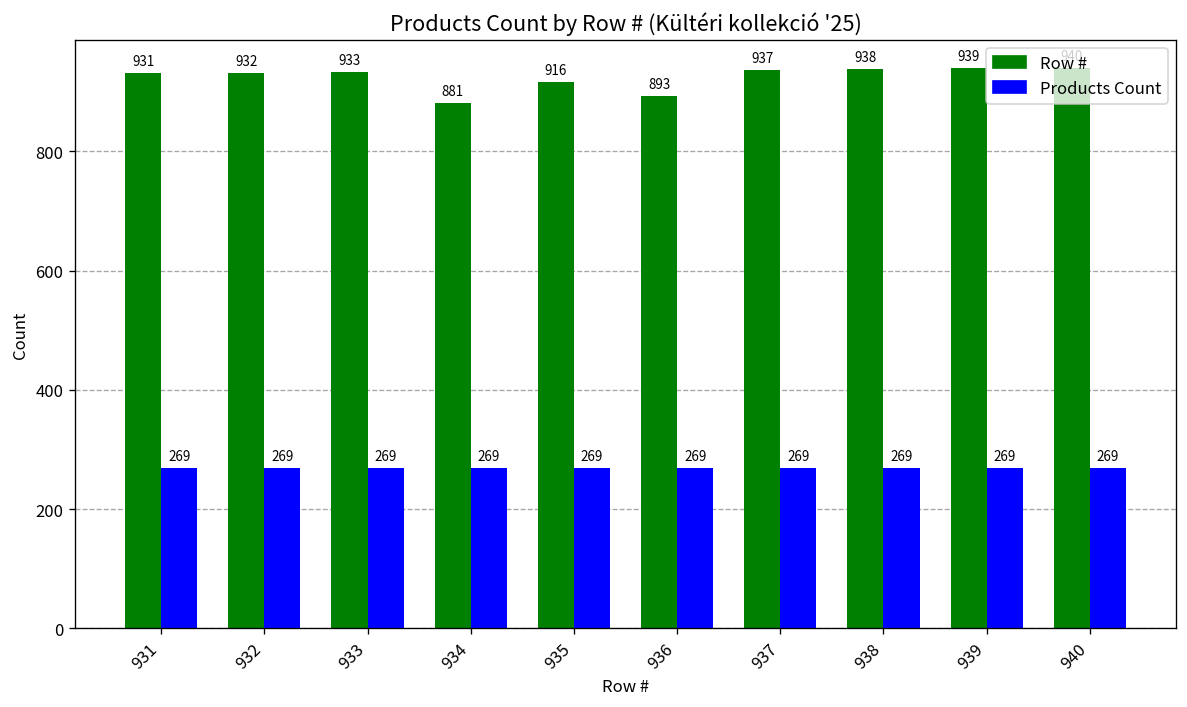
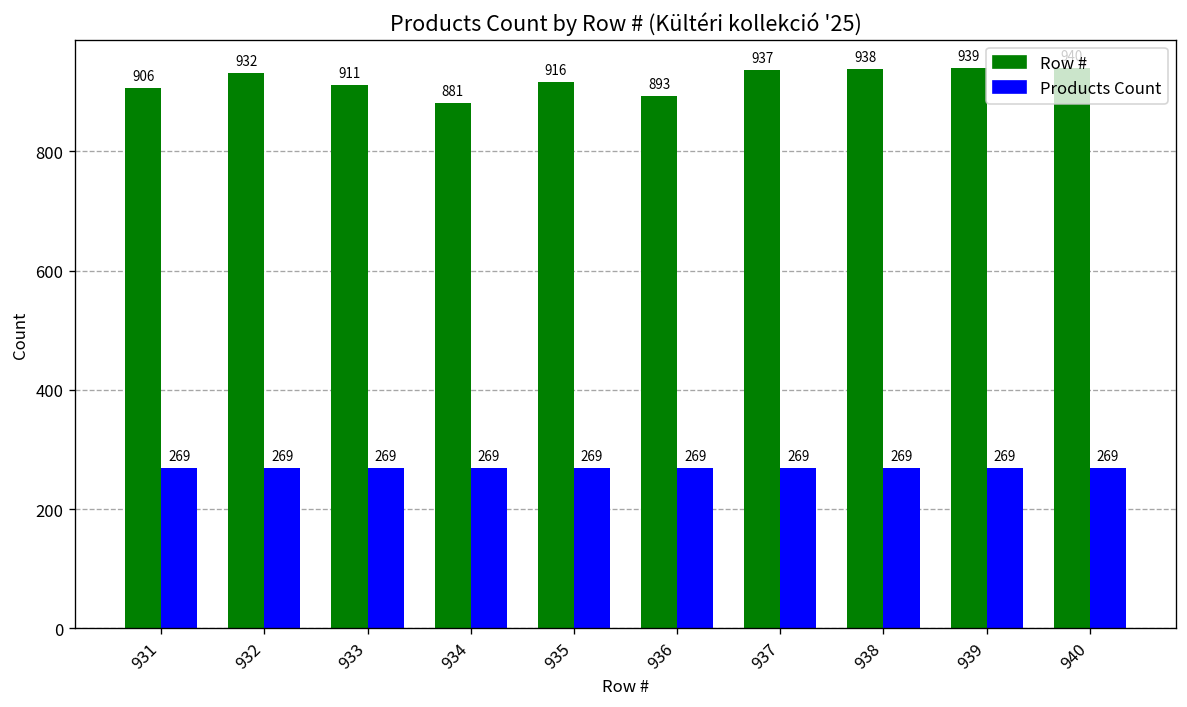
  {
    "Row #": {
-     "931": 931,
+     "931": 906,
      "932": 932,
-     "933": 933,
+     "933": 911,
      "934": 881,
      "935": 916,
      "936": 893,
      "937": 937,
      "938": 938,
      "939": 939
    },
    "Products Count": {
      "931": 269,
      "932": 269,
      "933": 269,
      "934": 269,
      "935": 269,
      "936": 269,
      "937": 269,
      "938": 269,
      "939": 269,
      "940": 269
    }
  }
